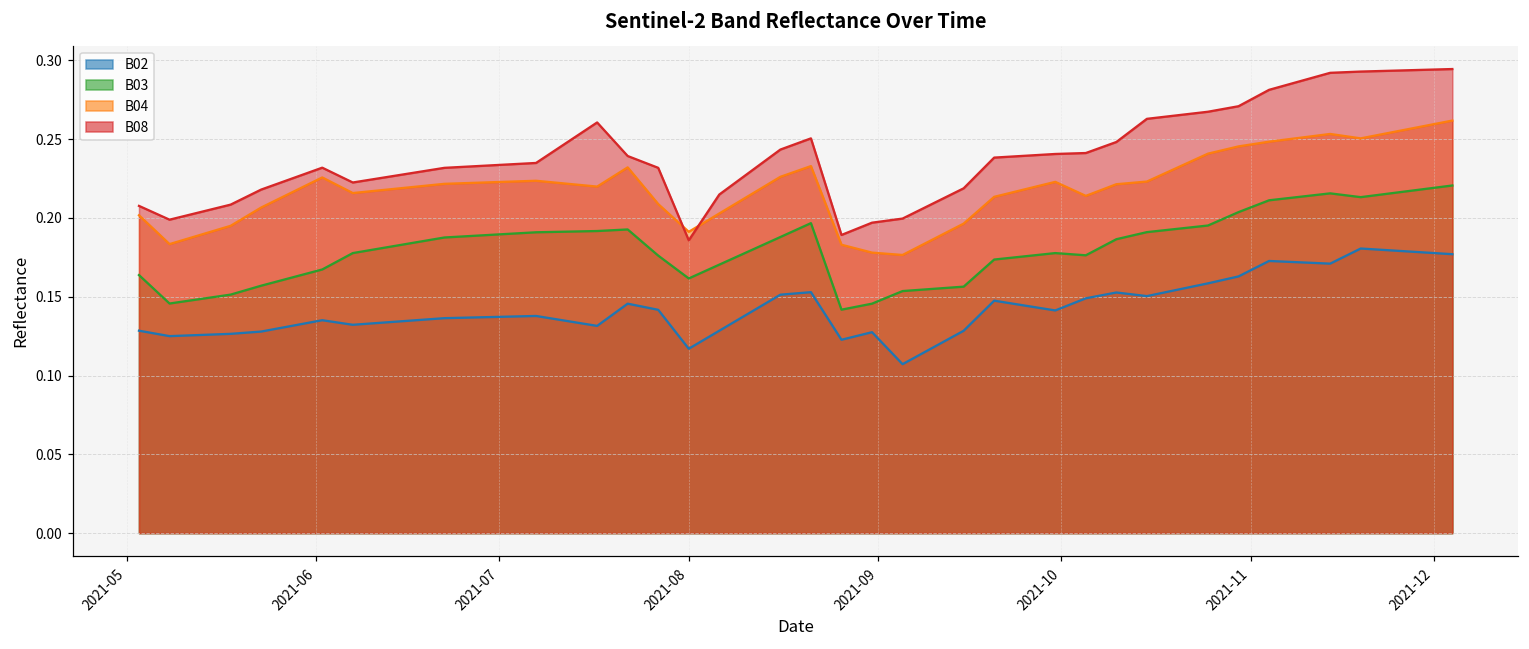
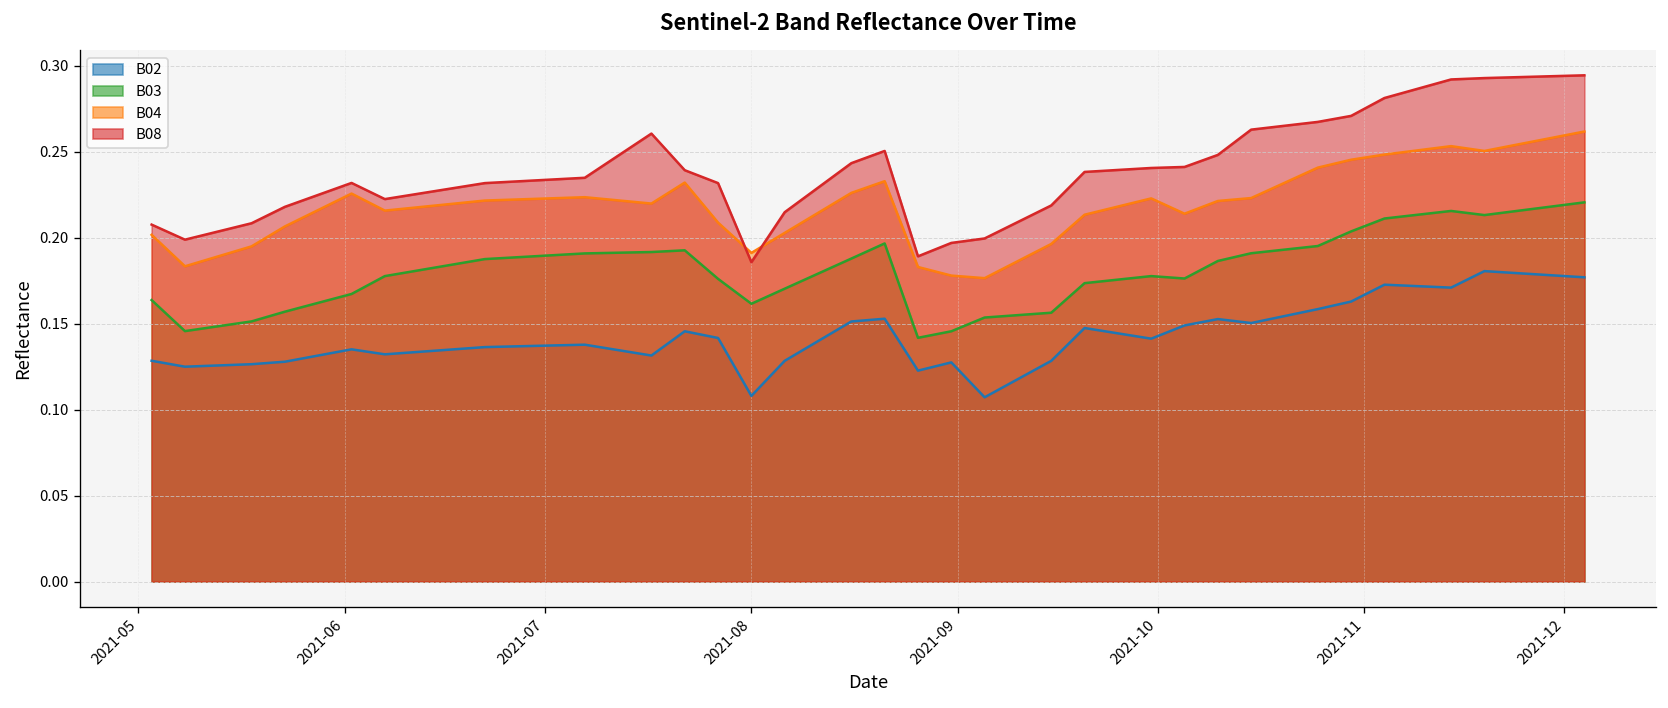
  {
    "B02": {
-     "2021-08": 0.117
+     "2021-08": 0.108
    },
    "B03": {
      "2021-08": 0.162
    },
    "B04": {
      "2021-08": 0.191
    },
    "B08": {
      "2021-08": 0.186
    }
  }
